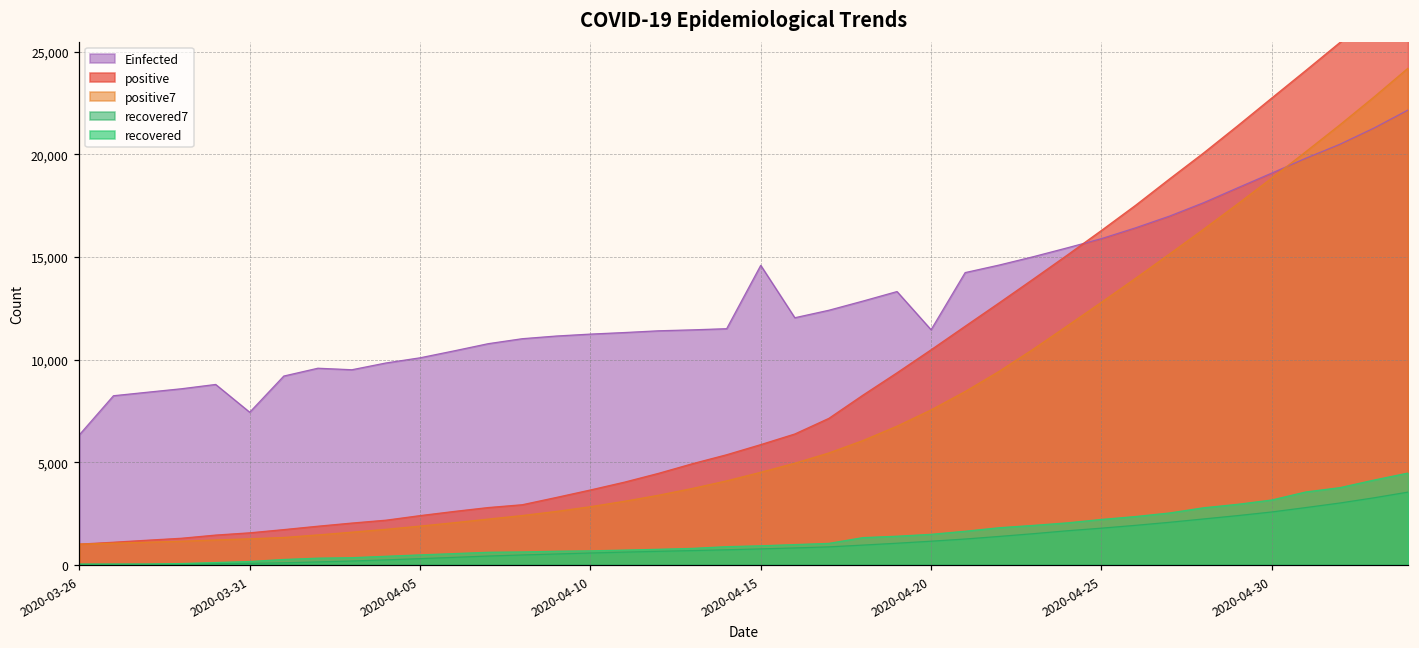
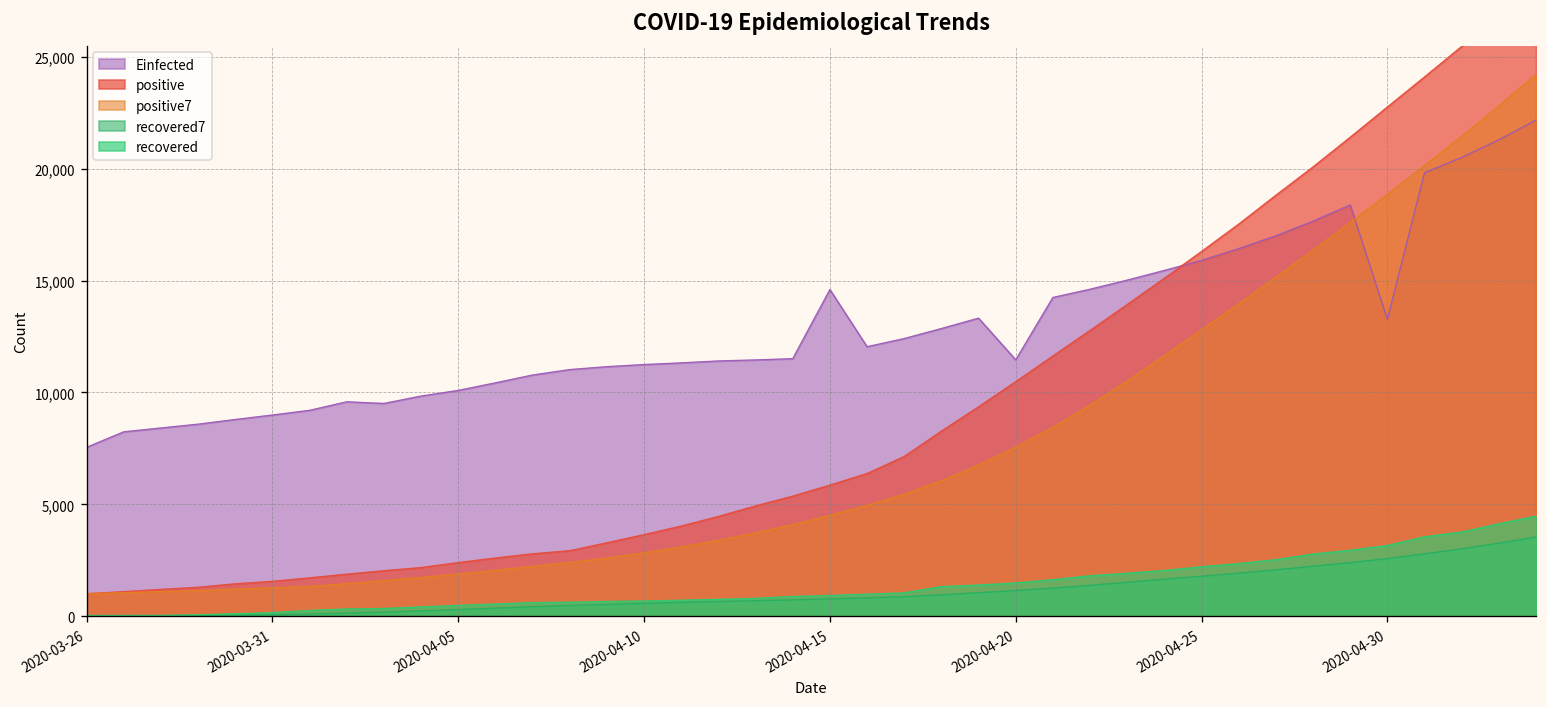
  {
    "Einfected": {
-     "2020-03-26": "6,300",
-     "2020-03-31": "7,400",
+     "2020-03-26": "7,600",
+     "2020-03-31": "9,000",
      "2020-04-05": "10,100",
      "2020-04-10": "11,200",
      "2020-04-15": "14,600",
      "2020-04-20": "11,500",
      "2020-04-25": "15,900",
-     "2020-04-30": "19,100"
+     "2020-04-30": "13,300"
    }
  }
